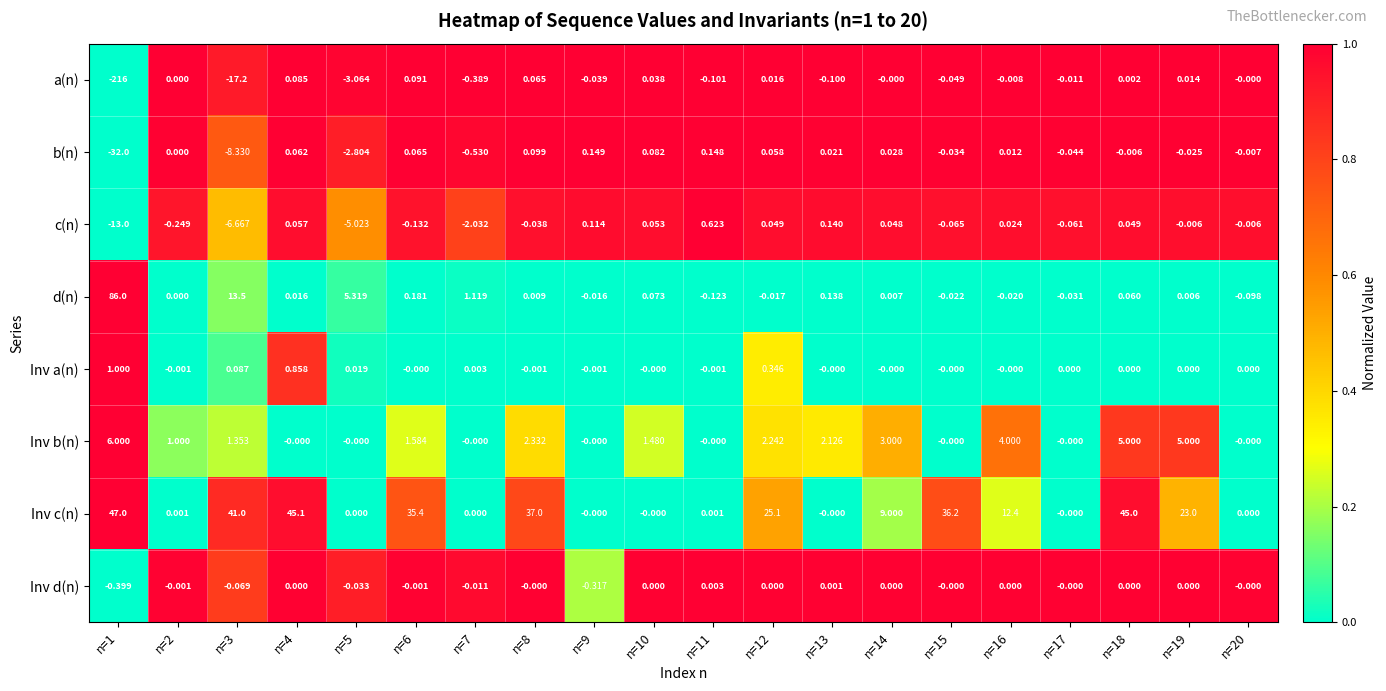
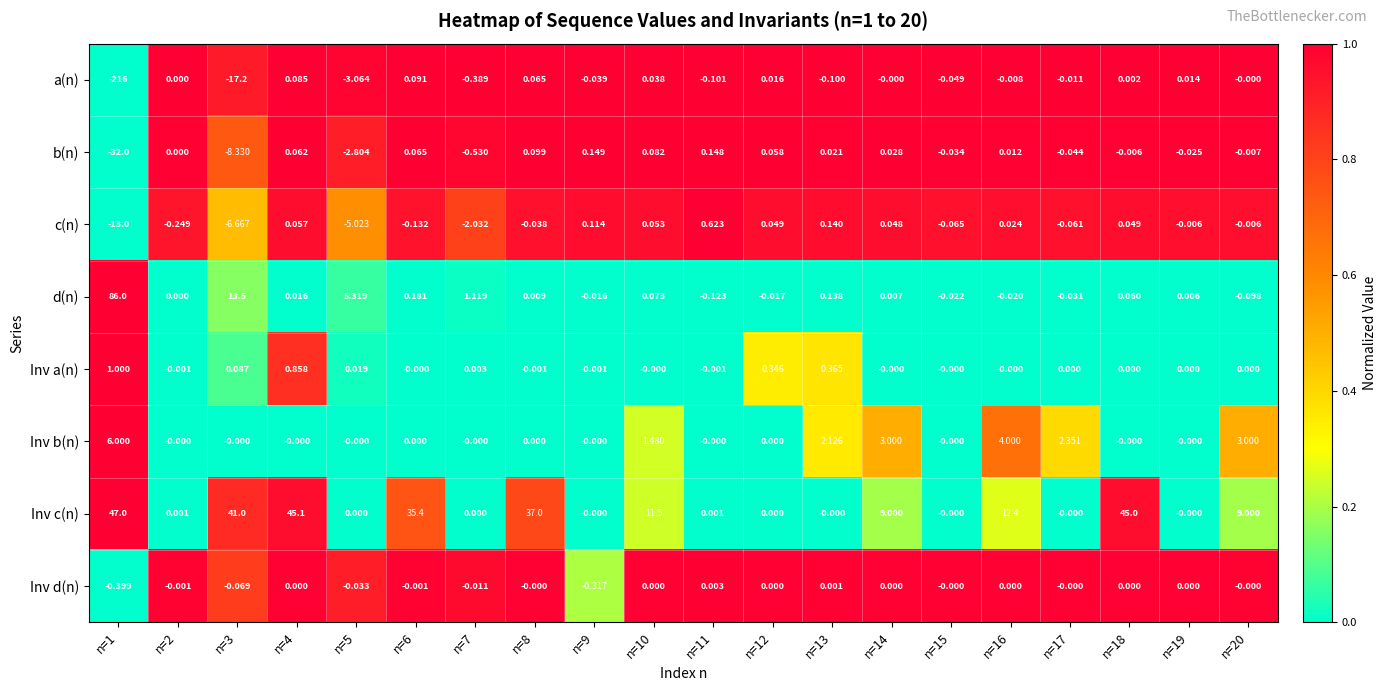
  {
    "a(n)": {
      "n=1": -216,
      "n=2": 0.000,
      "n=3": -17.2,
      "n=4": 0.085,
      "n=5": -3.064,
      "n=6": 0.091,
      "n=7": -0.389,
      "n=8": 0.065,
      "n=9": -0.039,
      "n=10": 0.038,
      "n=11": -0.101,
      "n=12": 0.016,
      "n=13": -0.100,
      "n=14": -0.000,
      "n=15": -0.049,
      "n=16": -0.008,
      "n=17": -0.011,
      "n=18": 0.002,
      "n=19": 0.014,
      "n=20": -0.000
    },
    "b(n)": {
      "n=1": -32.0,
      "n=2": 0.000,
      "n=3": -8.330,
      "n=4": 0.062,
      "n=5": -2.804,
      "n=6": 0.065,
      "n=7": -0.530,
      "n=8": 0.099,
      "n=9": 0.149,
      "n=10": 0.082,
      "n=11": 0.148,
      "n=12": 0.058,
      "n=13": 0.021,
      "n=14": 0.028,
      "n=15": -0.034,
      "n=16": 0.012,
      "n=17": -0.044,
      "n=18": -0.006,
      "n=19": -0.025,
      "n=20": -0.007
    },
    "c(n)": {
      "n=1": -13.0,
      "n=2": -0.249,
      "n=3": -6.667,
      "n=4": 0.057,
      "n=5": -5.023,
      "n=6": -0.132,
      "n=7": -2.032,
      "n=8": -0.038,
      "n=9": 0.114,
      "n=10": 0.053,
      "n=11": 0.623,
      "n=12": 0.049,
      "n=13": 0.140,
      "n=14": 0.048,
      "n=15": -0.065,
      "n=16": 0.024,
      "n=17": -0.061,
      "n=18": 0.049,
      "n=19": -0.006,
      "n=20": -0.006
    },
    "d(n)": {
      "n=1": 86.0,
      "n=2": 0.000,
      "n=3": 13.5,
      "n=4": 0.016,
      "n=5": 5.319,
      "n=6": 0.181,
      "n=7": 1.119,
      "n=8": 0.009,
      "n=9": -0.016,
      "n=10": 0.073,
      "n=11": -0.123,
      "n=12": -0.017,
      "n=13": 0.138,
      "n=14": 0.007,
      "n=15": -0.022,
      "n=16": -0.020,
      "n=17": -0.031,
      "n=18": 0.060,
      "n=19": 0.006,
      "n=20": -0.098
    },
    "Inv a(n)": {
      "n=1": 1.000,
      "n=2": -0.001,
      "n=3": 0.087,
      "n=4": 0.858,
      "n=5": 0.019,
      "n=6": -0.000,
      "n=7": 0.003,
      "n=8": -0.001,
      "n=9": -0.001,
      "n=10": -0.000,
      "n=11": -0.001,
      "n=12": 0.346,
-     "n=13": -0.000,
+     "n=13": 0.365,
      "n=14": -0.000,
      "n=15": -0.000,
      "n=16": -0.000,
      "n=17": 0.000,
      "n=18": 0.000,
      "n=19": 0.000,
      "n=20": 0.000
    },
    "Inv b(n)": {
      "n=1": 6.000,
-     "n=2": 1.000,
-     "n=3": 1.353,
+     "n=2": -0.000,
+     "n=3": -0.000,
      "n=4": -0.000,
      "n=5": -0.000,
-     "n=6": 1.584,
+     "n=6": 0.000,
      "n=7": -0.000,
-     "n=8": 2.332,
+     "n=8": 0.000,
      "n=9": -0.000,
      "n=10": 1.480,
      "n=11": -0.000,
-     "n=12": 2.242,
+     "n=12": 0.000,
      "n=13": 2.126,
      "n=14": 3.000,
      "n=15": -0.000,
      "n=16": 4.000,
-     "n=17": -0.000,
-     "n=18": 5.000,
-     "n=19": 5.000,
-     "n=20": -0.000
+     "n=17": 2.351,
+     "n=18": -0.000,
+     "n=19": -0.000,
+     "n=20": 3.000
    },
    "Inv c(n)": {
      "n=1": 47.0,
      "n=2": 0.001,
      "n=3": 41.0,
      "n=4": 45.1,
      "n=5": 0.000,
      "n=6": 35.4,
      "n=7": 0.000,
      "n=8": 37.0,
      "n=9": -0.000,
-     "n=10": -0.000,
+     "n=10": 11.5,
      "n=11": 0.001,
-     "n=12": 25.1,
+     "n=12": 0.000,
      "n=13": -0.000,
      "n=14": 9.000,
-     "n=15": 36.2,
+     "n=15": -0.000,
      "n=16": 12.4,
      "n=17": -0.000,
      "n=18": 45.0,
-     "n=19": 23.0,
-     "n=20": 0.000
+     "n=19": -0.000,
+     "n=20": 9.000
    },
    "Inv d(n)": {
      "n=1": -0.399,
      "n=2": -0.001,
      "n=3": -0.069,
      "n=4": 0.000,
      "n=5": -0.033,
      "n=6": -0.001,
      "n=7": -0.011,
      "n=8": -0.000,
      "n=9": -0.317,
      "n=10": 0.000,
      "n=11": 0.003,
      "n=12": 0.000,
      "n=13": 0.001,
      "n=14": 0.000,
      "n=15": -0.000,
      "n=16": 0.000,
      "n=17": -0.000,
      "n=18": 0.000,
      "n=19": 0.000,
      "n=20": -0.000
    }
  }
